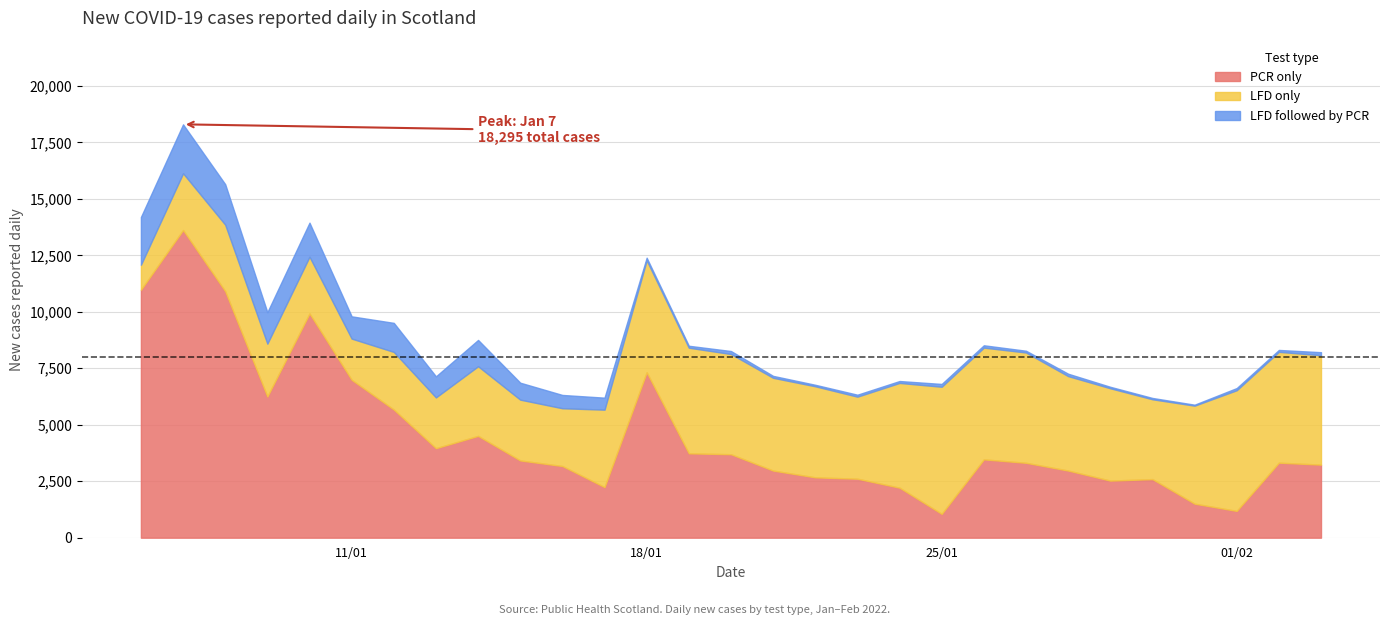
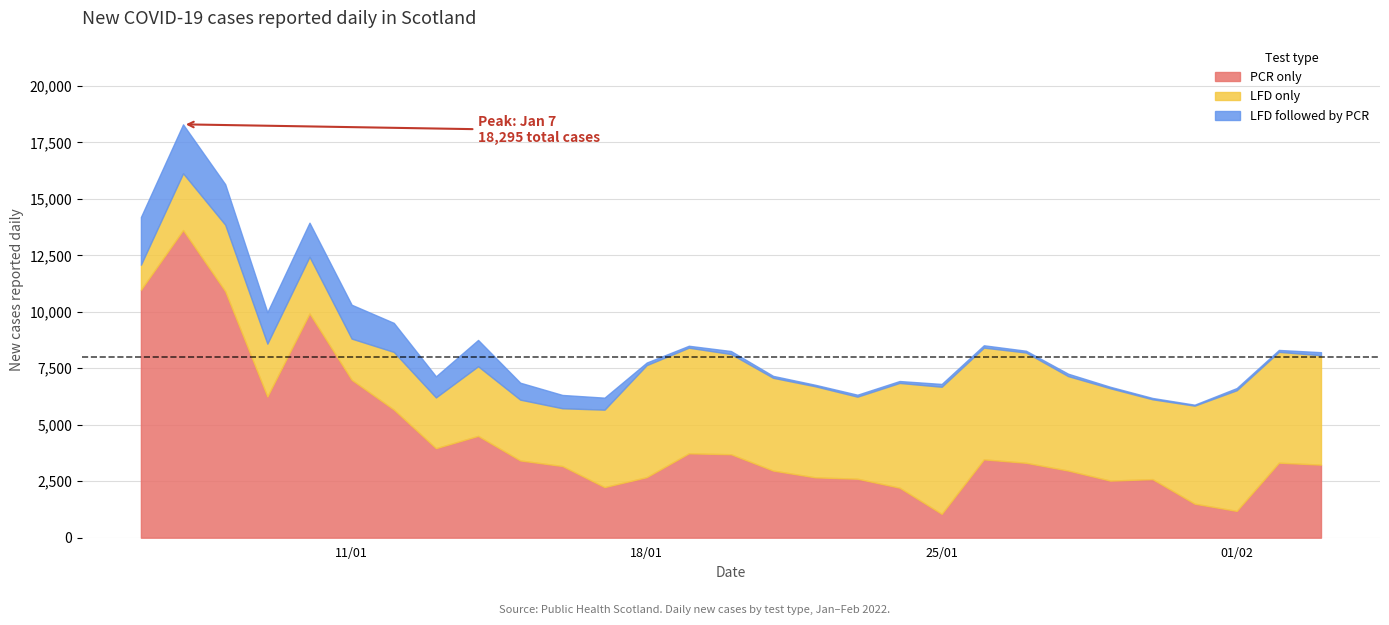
  {
    "PCR only": {
      "11/01": "7,000",
-     "18/01": "7,300",
+     "18/01": "2,700",
      "25/01": "1,100",
      "01/02": "1,200"
    },
    "LFD only": {
      "11/01": "1,800",
      "25/01": "5,600"
    },
    "LFD followed by PCR": {
-     "11/01": "1,000",
+     "11/01": "1,500",
      "25/01": "100"
    }
  }
